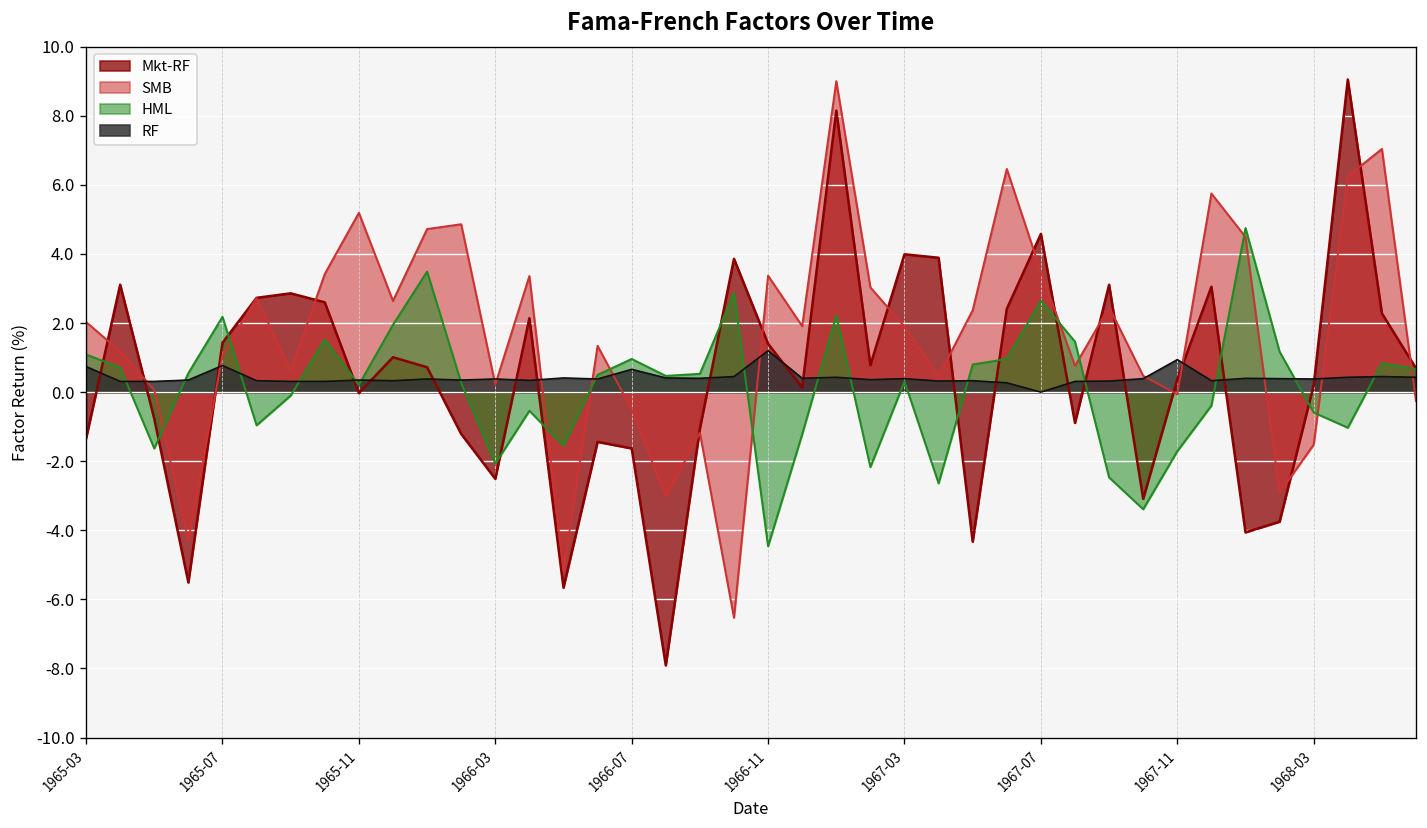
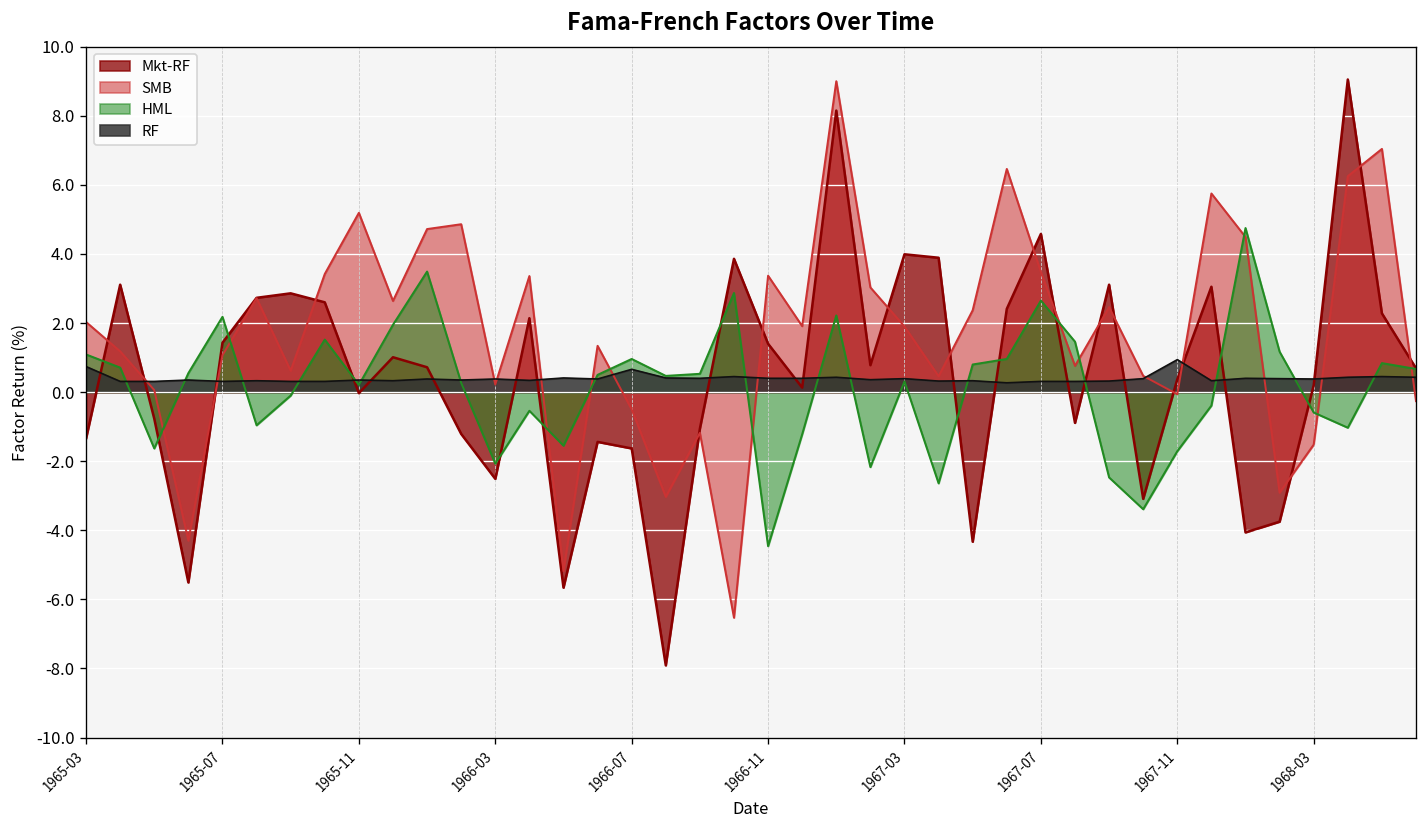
  {
    "RF": {
      "1965-03": 0.7,
-     "1965-07": 0.8,
+     "1965-07": 0.3,
      "1965-11": 0.4,
      "1966-03": 0.4,
      "1966-07": 0.7,
-     "1966-11": 1.2,
-     "1967-07": 0.0,
+     "1966-11": 0.4,
+     "1967-07": 0.3,
      "1967-11": 0.9,
      "1968-03": 0.4
    }
  }
